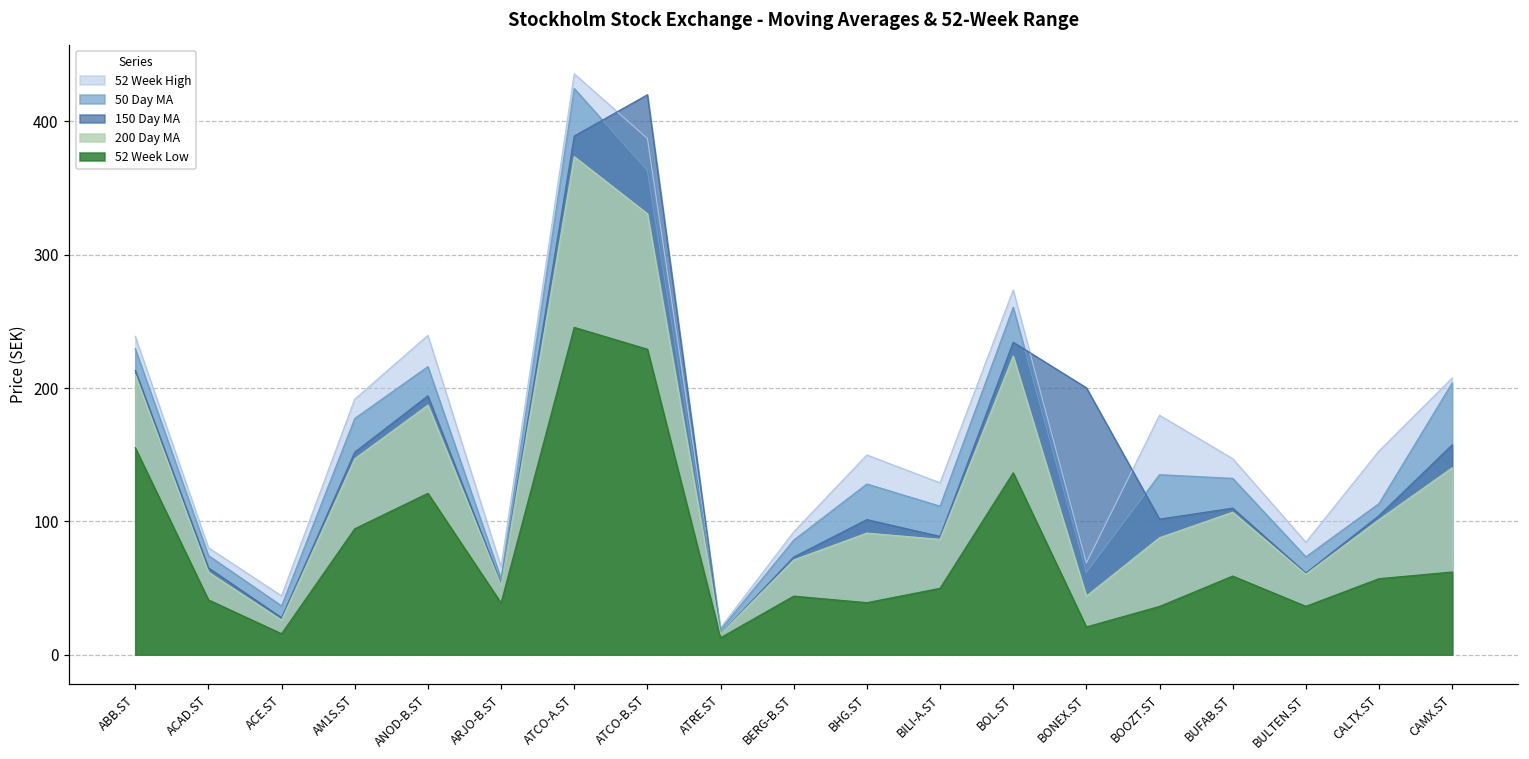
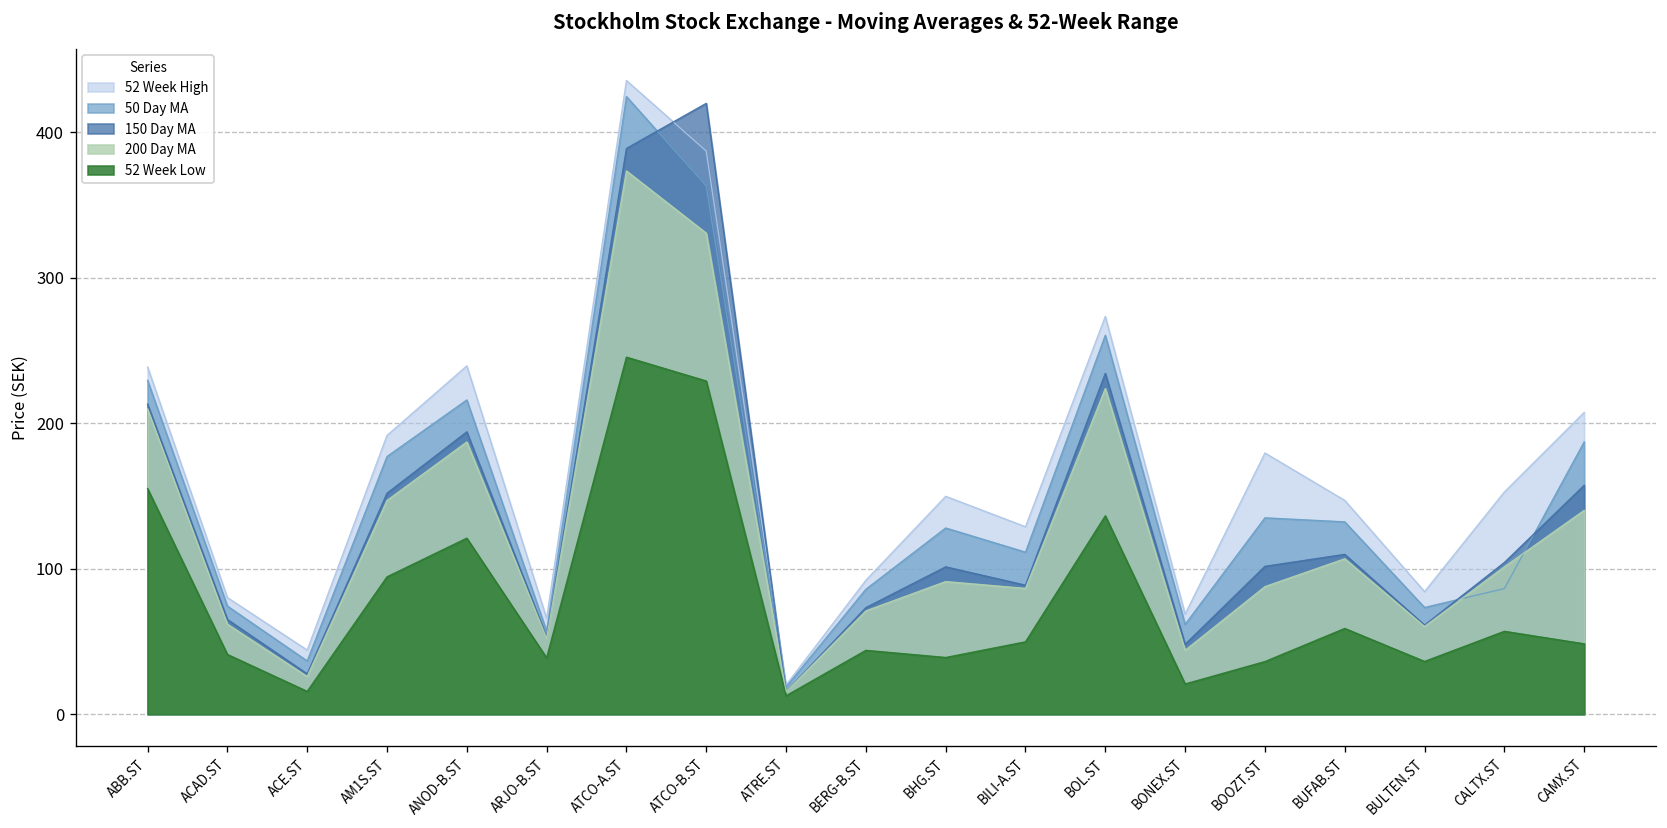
  {
    "50 Day MA": {
      "ABB.ST": 230,
      "ACAD.ST": 74,
      "ACE.ST": 37,
      "AM1S.ST": 177,
      "ANOD-B.ST": 216,
      "ARJO-B.ST": 57,
      "ATCO-A.ST": 425,
      "ATCO-B.ST": 363,
      "BERG-B.ST": 86,
      "BHG.ST": 128,
      "BILI-A.ST": 111,
      "BOL.ST": 261,
      "BONEX.ST": 62,
      "BOOZT.ST": 135,
      "BUFAB.ST": 132,
      "BULTEN.ST": 73,
-     "CALTX.ST": 113,
-     "CAMX.ST": 204
+     "CALTX.ST": 86,
+     "CAMX.ST": 187
    },
    "150 Day MA": {
      "ABB.ST": 213,
      "ACAD.ST": 65,
      "AM1S.ST": 152,
      "ANOD-B.ST": 194,
      "ATCO-A.ST": 389,
      "ATCO-B.ST": 420,
      "BERG-B.ST": 73,
      "BHG.ST": 101,
      "BILI-A.ST": 89,
      "BOL.ST": 234,
-     "BONEX.ST": 200,
+     "BONEX.ST": 48,
      "BOOZT.ST": 102,
      "BUFAB.ST": 110,
      "CALTX.ST": 104,
      "CAMX.ST": 157
    },
    "52 Week Low": {
      "ABB.ST": 155,
      "ACAD.ST": 41,
      "ACE.ST": 16,
      "AM1S.ST": 94,
      "ANOD-B.ST": 121,
      "ARJO-B.ST": 39,
      "ATCO-A.ST": 245,
      "ATCO-B.ST": 229,
      "ATRE.ST": 13,
      "BERG-B.ST": 44,
      "BHG.ST": 39,
      "BILI-A.ST": 50,
      "BOL.ST": 136,
      "BONEX.ST": 21,
      "BOOZT.ST": 36,
      "BUFAB.ST": 59,
      "BULTEN.ST": 36,
      "CALTX.ST": 57,
-     "CAMX.ST": 62
+     "CAMX.ST": 48
    }
  }
